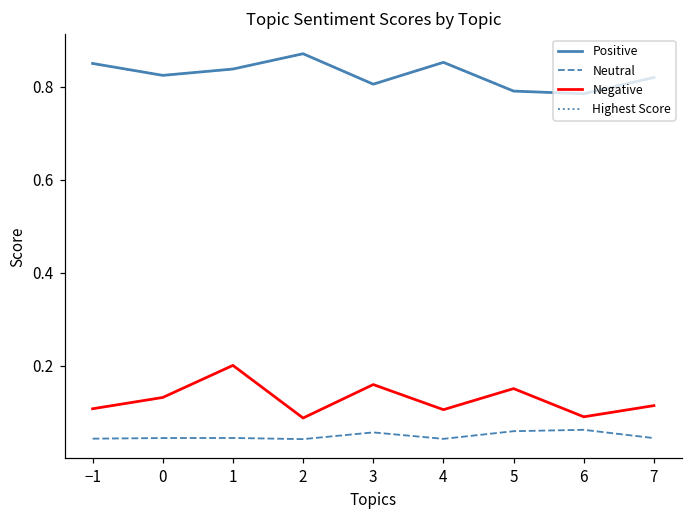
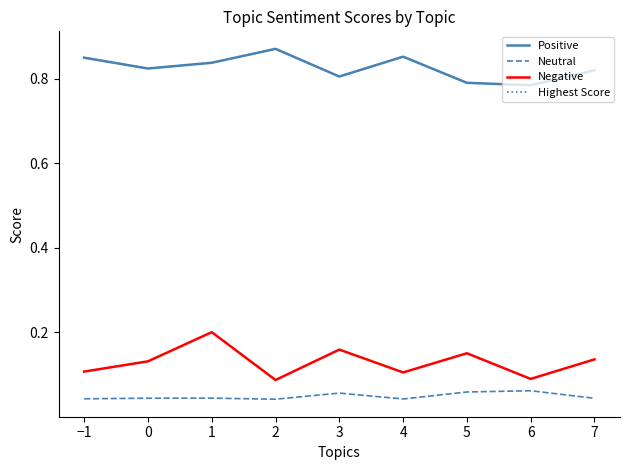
  {
    "Negative": {
      "−1": 0.11,
      "0": 0.13,
      "1": 0.20,
      "2": 0.09,
      "3": 0.16,
      "4": 0.11,
      "5": 0.15,
      "6": 0.09,
-     "7": 0.11
+     "7": 0.14
    }
  }
